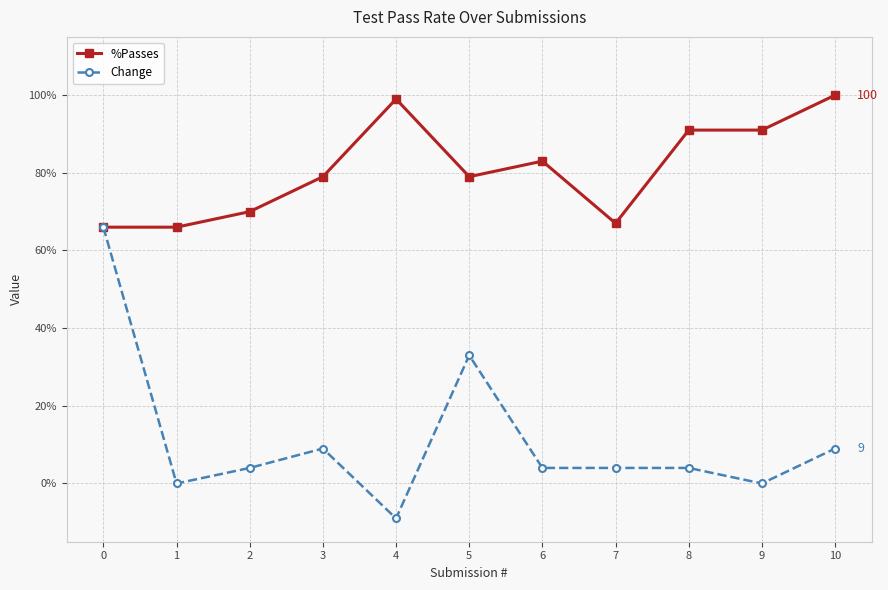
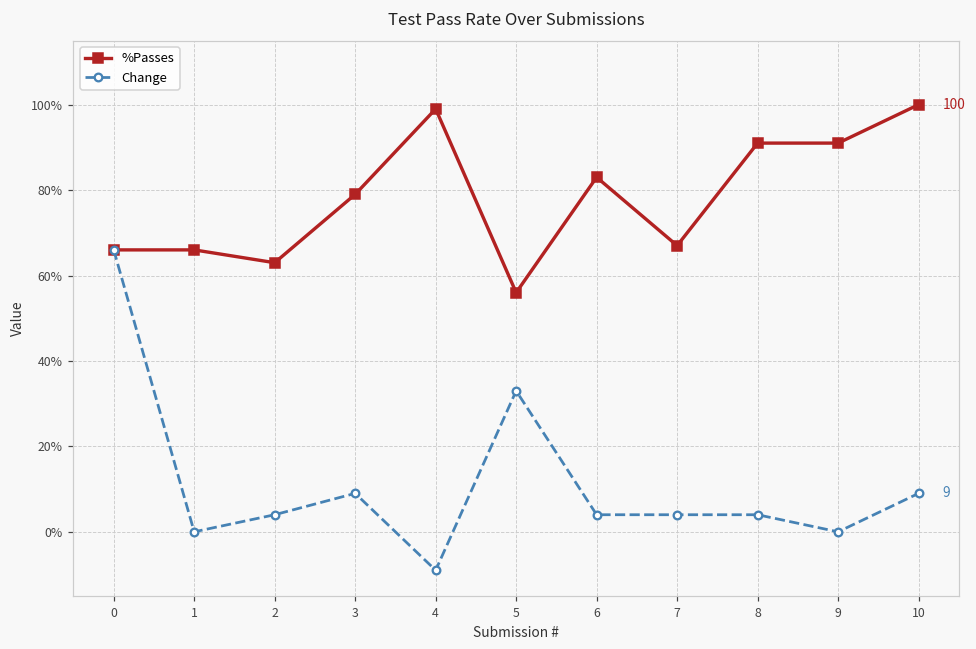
  {
    "%Passes": {
      "1": "66%",
-     "2": "70%",
+     "2": "63%",
      "3": "79%",
      "4": "99%",
-     "5": "79%",
+     "5": "56%",
      "6": "83%",
      "7": "67%",
      "8": "91%",
      "9": "91%"
    },
    "Change": {
      "10": "9"
    }
  }
